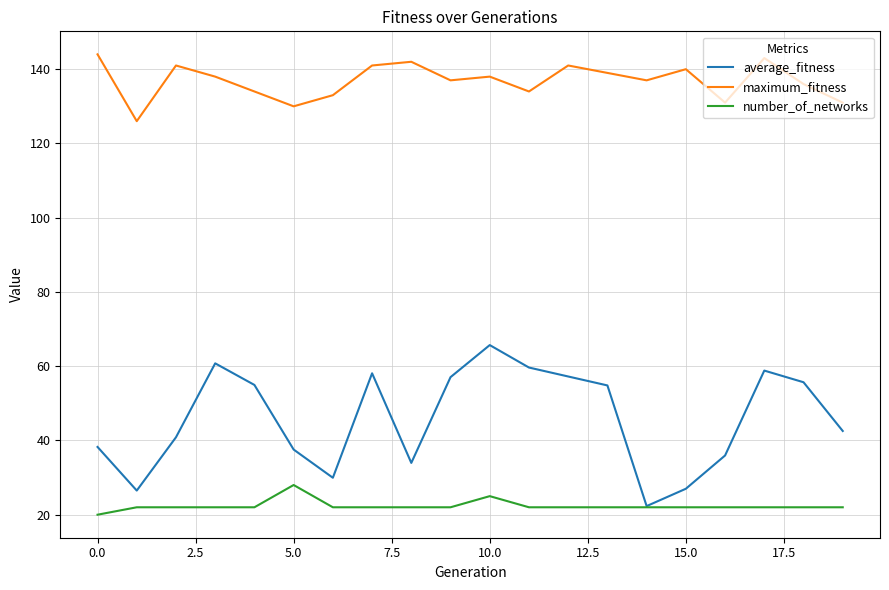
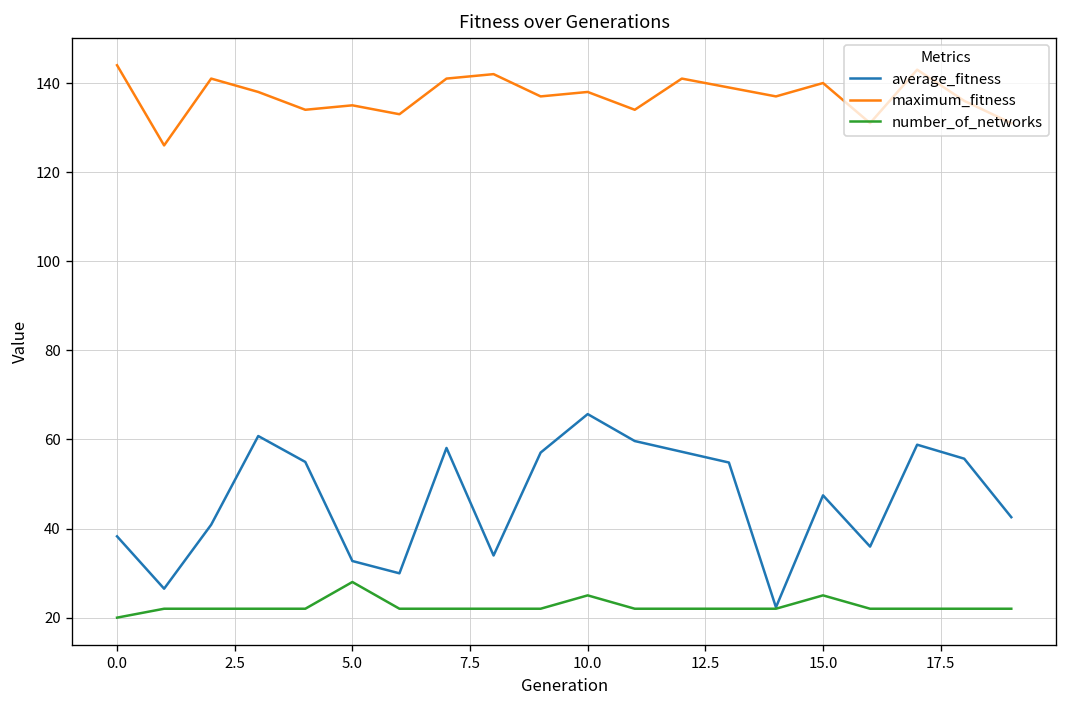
  {
    "average_fitness": {
      "0.0": 38,
-     "5.0": 38,
+     "5.0": 33,
      "10.0": 66,
-     "15.0": 27
+     "15.0": 47
    },
    "maximum_fitness": {
      "0.0": 144,
-     "5.0": 130,
+     "5.0": 135,
      "10.0": 138,
      "15.0": 140
    },
    "number_of_networks": {
      "0.0": 20,
      "5.0": 28,
      "10.0": 25,
-     "15.0": 22
+     "15.0": 25
    }
  }
